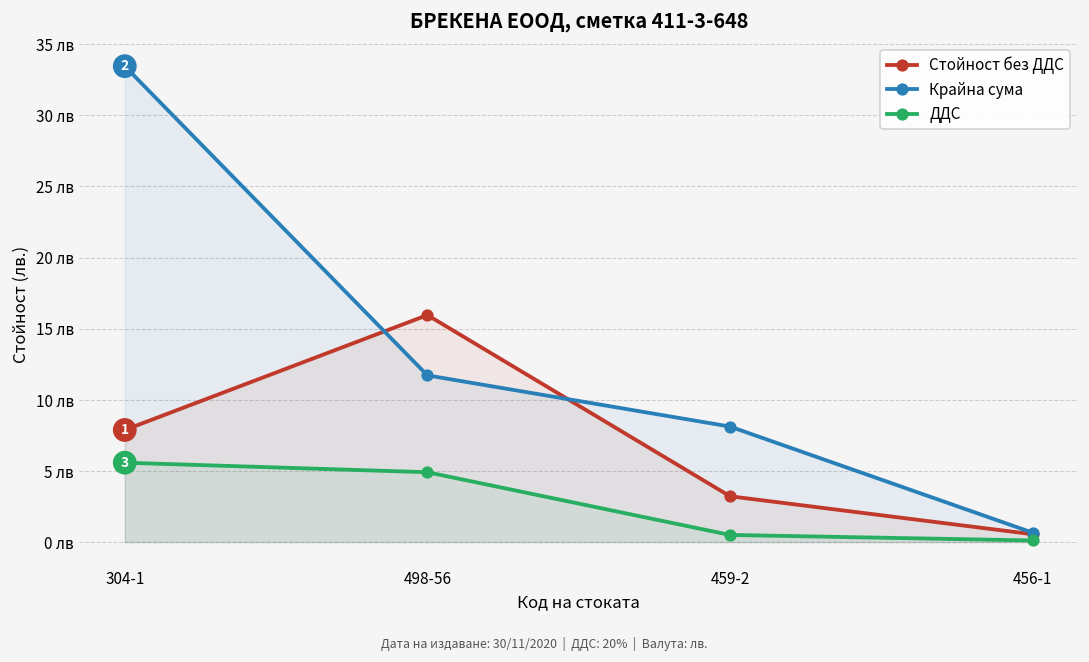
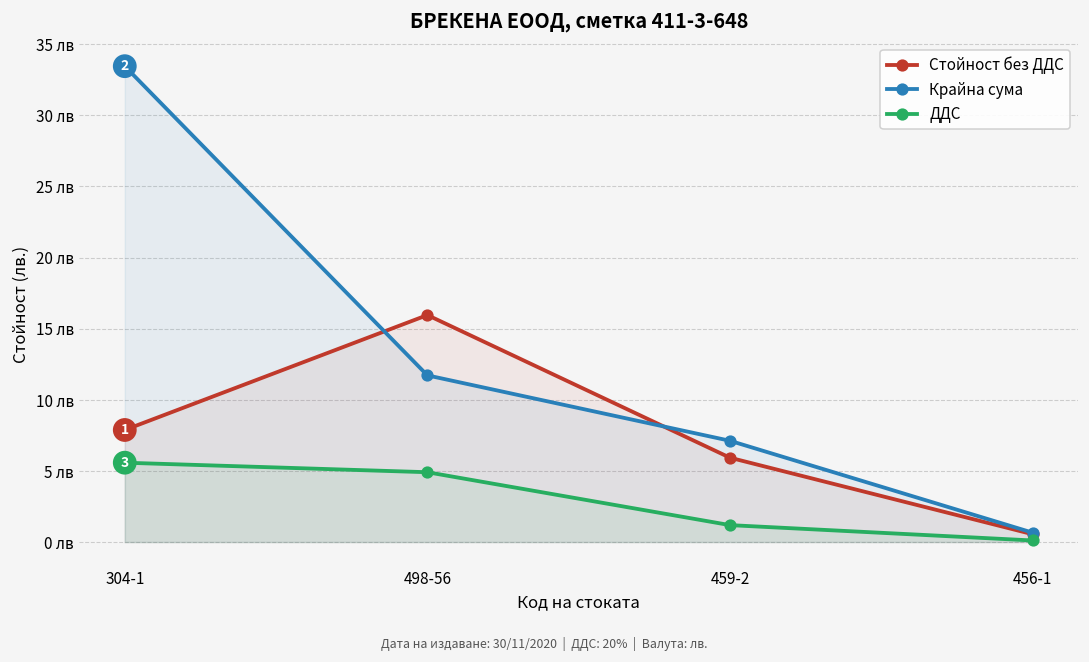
  {
    "Стойност без ДДС": {
      "498-56": "16.0 лв",
-     "459-2": "3.2 лв"
+     "459-2": "5.9 лв"
    },
    "Крайна сума": {
      "498-56": "11.7 лв",
-     "459-2": "8.1 лв"
+     "459-2": "7.1 лв"
    },
    "ДДС": {
      "498-56": "4.9 лв",
-     "459-2": "0.5 лв",
+     "459-2": "1.2 лв",
      "456-1": "0.1 лв"
    }
  }
